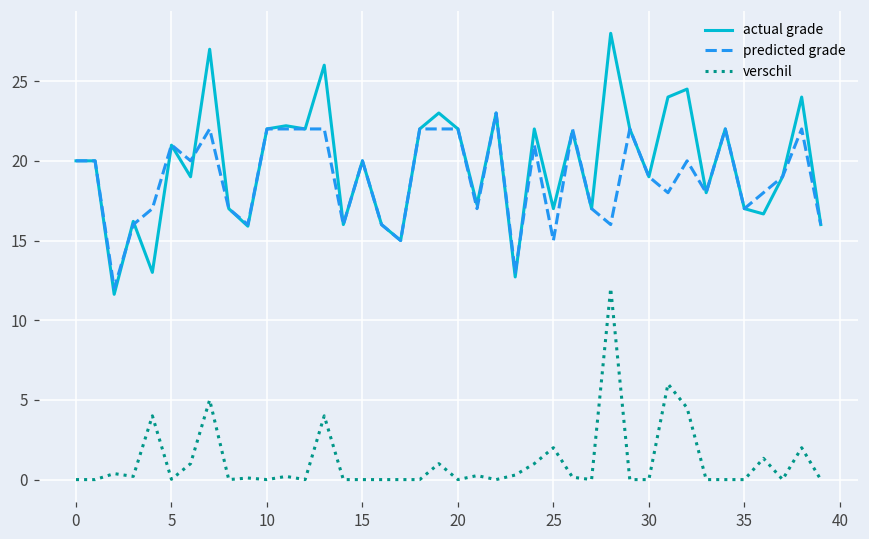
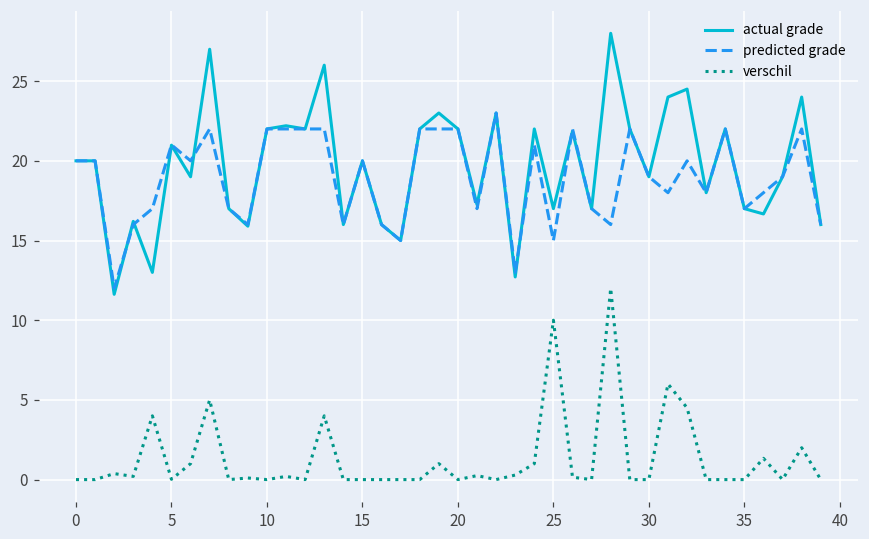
  {
    "verschil": {
      "0": 0,
      "5": 0,
      "10": 0,
      "15": 0,
      "20": 0,
-     "25": 2,
+     "25": 10,
      "30": 0,
      "35": 0
    }
  }
